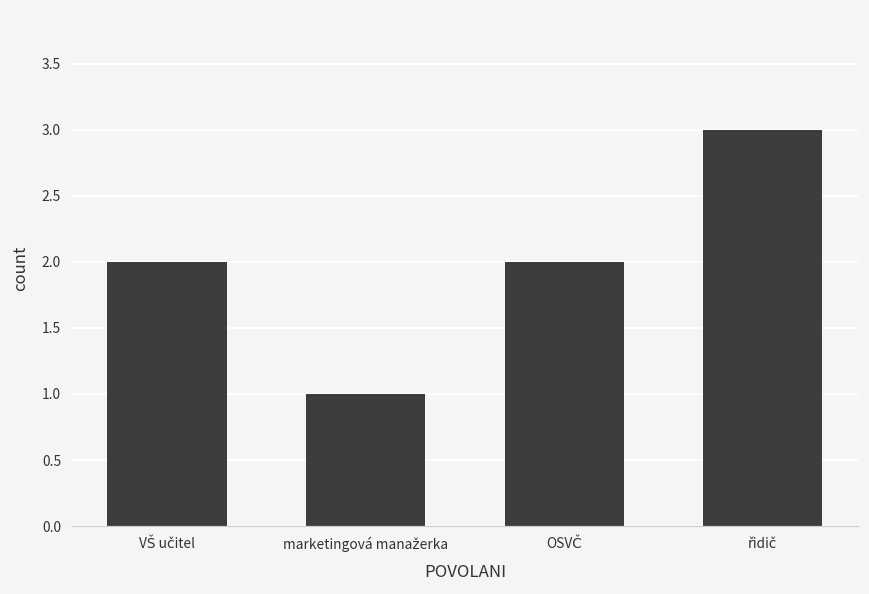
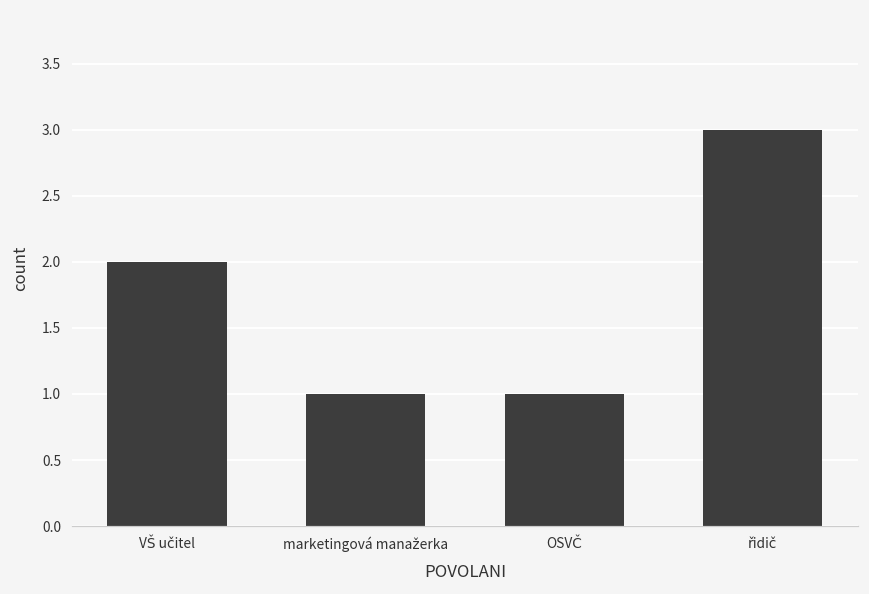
  {
    "VŠ učitel": 2,
    "marketingová manažerka": 1,
-   "OSVČ": 2,
+   "OSVČ": 1,
    "řidič": 3
  }
